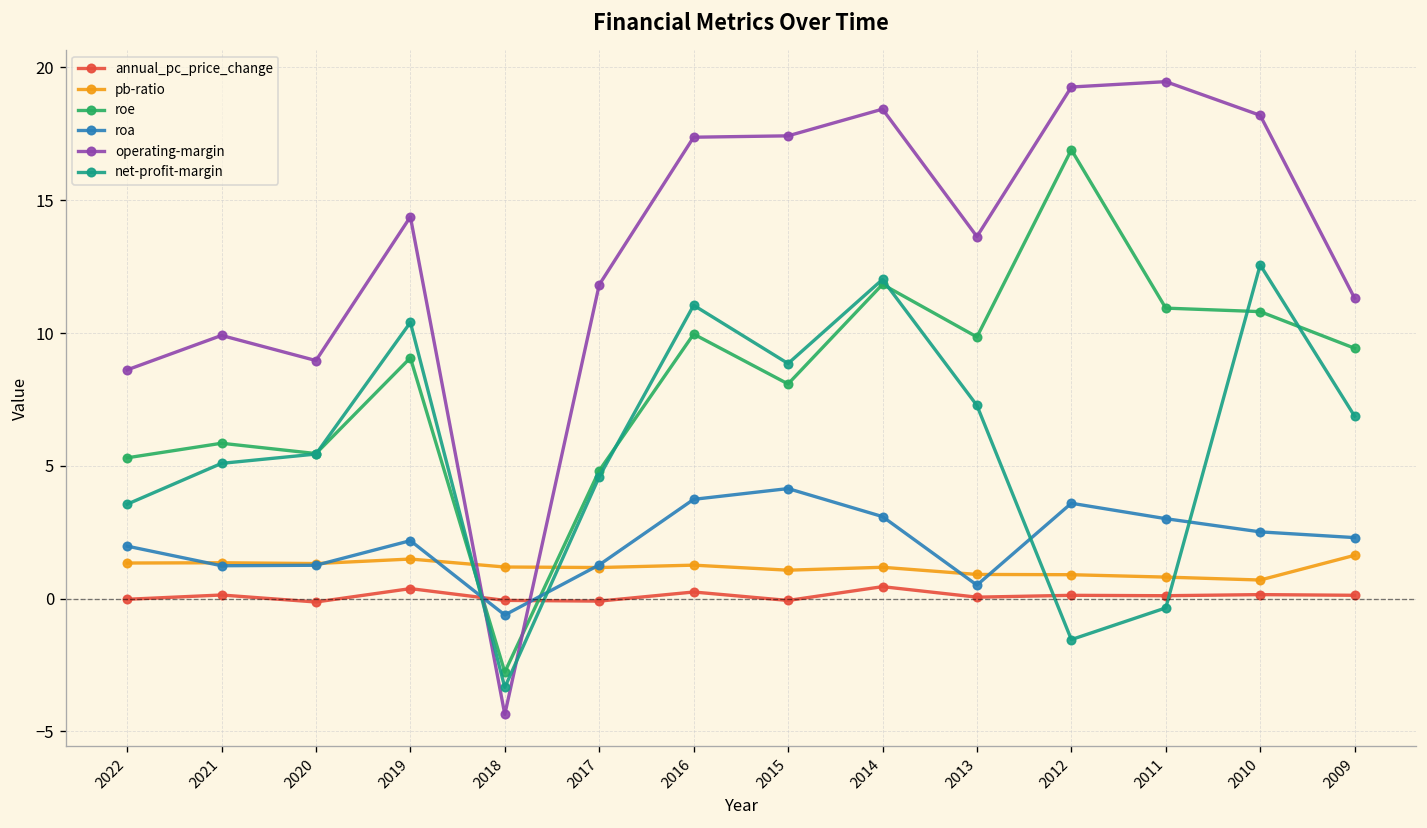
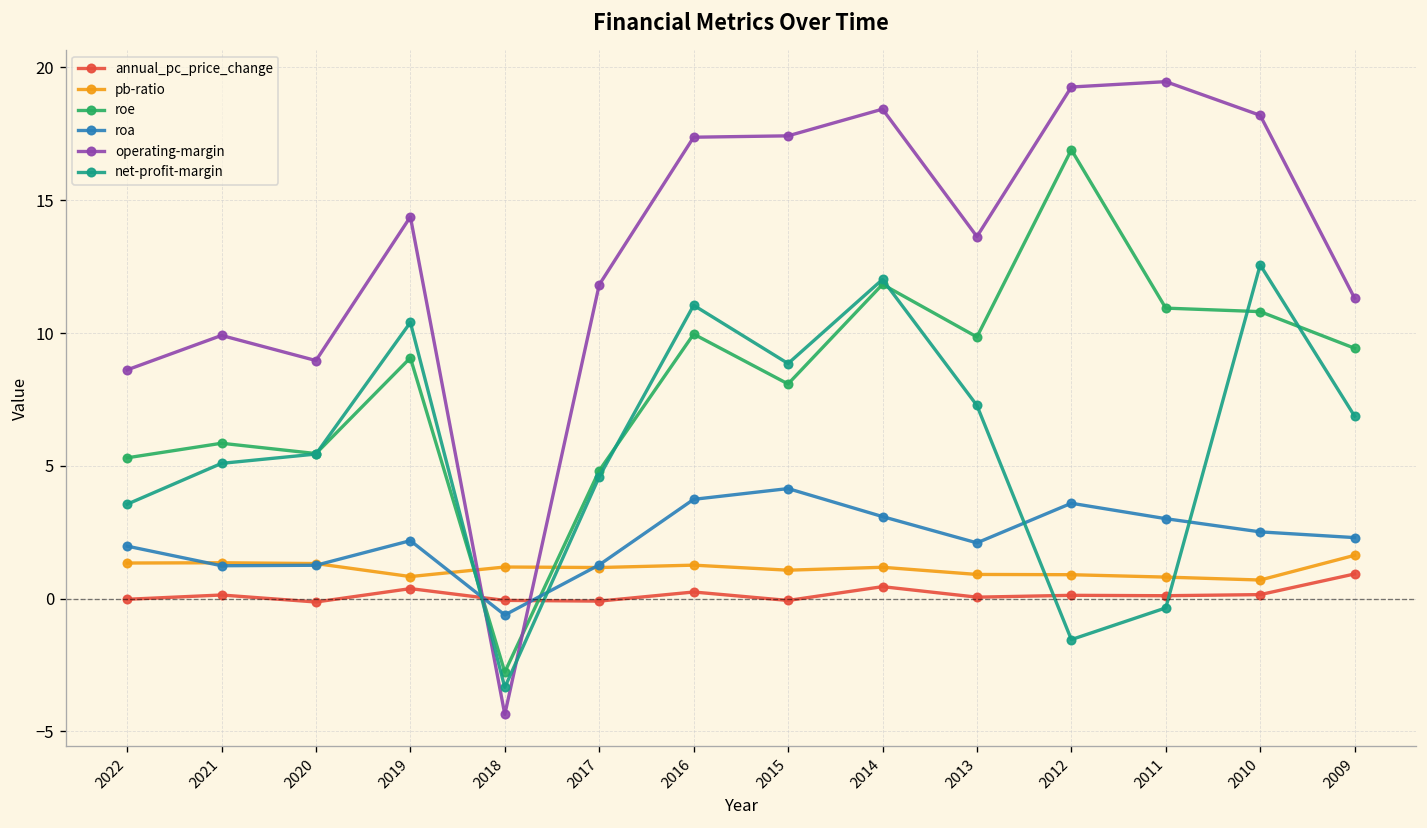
  {
    "annual_pc_price_change": {
      "2022": 0.0,
      "2021": 0.1,
      "2020": -0.1,
      "2019": 0.4,
      "2018": -0.1,
      "2017": -0.1,
      "2016": 0.2,
      "2015": -0.1,
      "2014": 0.5,
      "2013": 0.1,
      "2012": 0.1,
      "2011": 0.1,
      "2010": 0.2,
-     "2009": 0.1
+     "2009": 0.9
    },
    "pb-ratio": {
      "2022": 1.3,
-     "2019": 1.5,
+     "2019": 0.8,
      "2018": 1.2,
      "2016": 1.3,
      "2015": 1.1,
      "2014": 1.2,
      "2013": 0.9,
      "2012": 0.9,
      "2011": 0.8,
      "2010": 0.7,
      "2009": 1.6
    },
    "roa": {
      "2022": 2.0,
      "2019": 2.2,
      "2018": -0.6,
      "2016": 3.7,
      "2015": 4.1,
      "2014": 3.1,
-     "2013": 0.5,
+     "2013": 2.1,
      "2012": 3.6,
      "2011": 3.0,
      "2010": 2.5,
      "2009": 2.3
    },
    "operating-margin": {
      "2022": 8.6,
      "2021": 9.9,
      "2020": 9.0,
      "2019": 14.4,
      "2018": -4.4,
      "2017": 11.8,
      "2016": 17.4,
      "2015": 17.4,
      "2014": 18.4,
      "2013": 13.6,
      "2012": 19.3,
      "2011": 19.5,
      "2010": 18.2,
      "2009": 11.3
    }
  }
